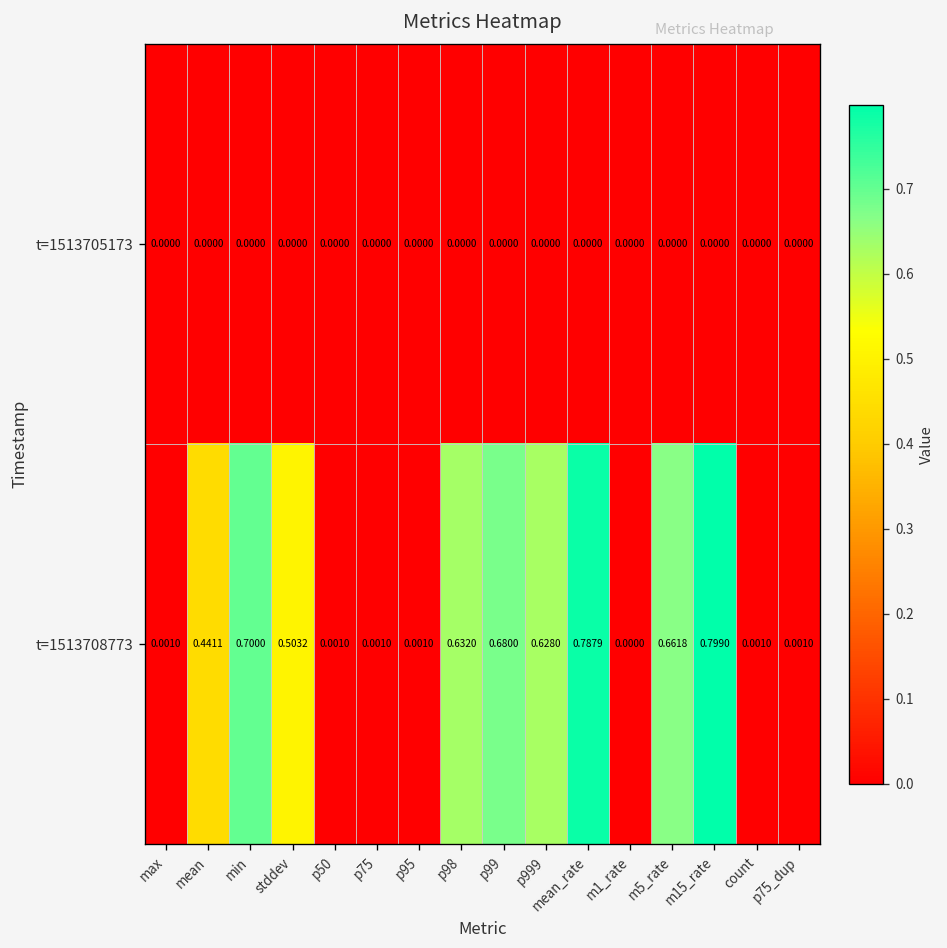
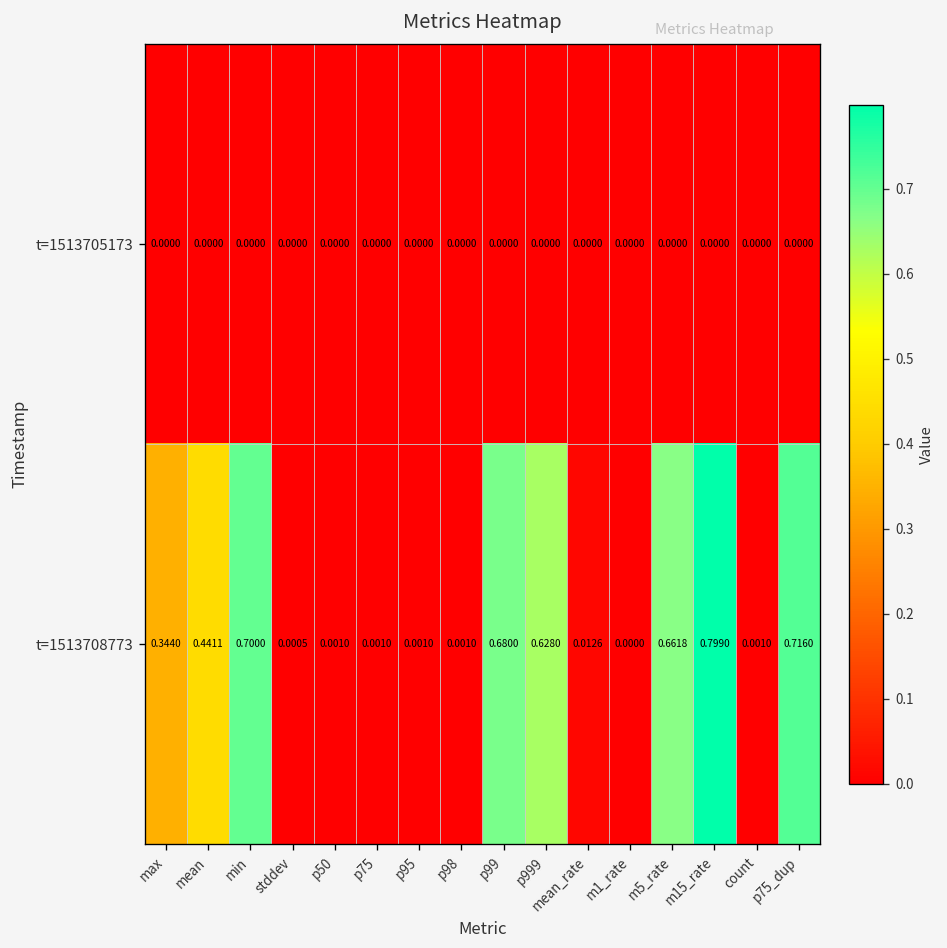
  {
    "t=1513705173": {
      "max": 0.0000,
      "mean": 0.0000,
      "min": 0.0000,
      "stddev": 0.0000,
      "p50": 0.0000,
      "p75": 0.0000,
      "p95": 0.0000,
      "p98": 0.0000,
      "p99": 0.0000,
      "p999": 0.0000,
      "mean_rate": 0.0000,
      "m1_rate": 0.0000,
      "m5_rate": 0.0000,
      "m15_rate": 0.0000,
      "count": 0.0000,
      "p75_dup": 0.0000
    },
    "t=1513708773": {
-     "max": 0.0010,
+     "max": 0.3440,
      "mean": 0.4411,
      "min": 0.7000,
-     "stddev": 0.5032,
+     "stddev": 0.0005,
      "p50": 0.0010,
      "p75": 0.0010,
      "p95": 0.0010,
-     "p98": 0.6320,
+     "p98": 0.0010,
      "p99": 0.6800,
      "p999": 0.6280,
-     "mean_rate": 0.7879,
+     "mean_rate": 0.0126,
      "m1_rate": 0.0000,
      "m5_rate": 0.6618,
      "m15_rate": 0.7990,
      "count": 0.0010,
-     "p75_dup": 0.0010
+     "p75_dup": 0.7160
    }
  }
